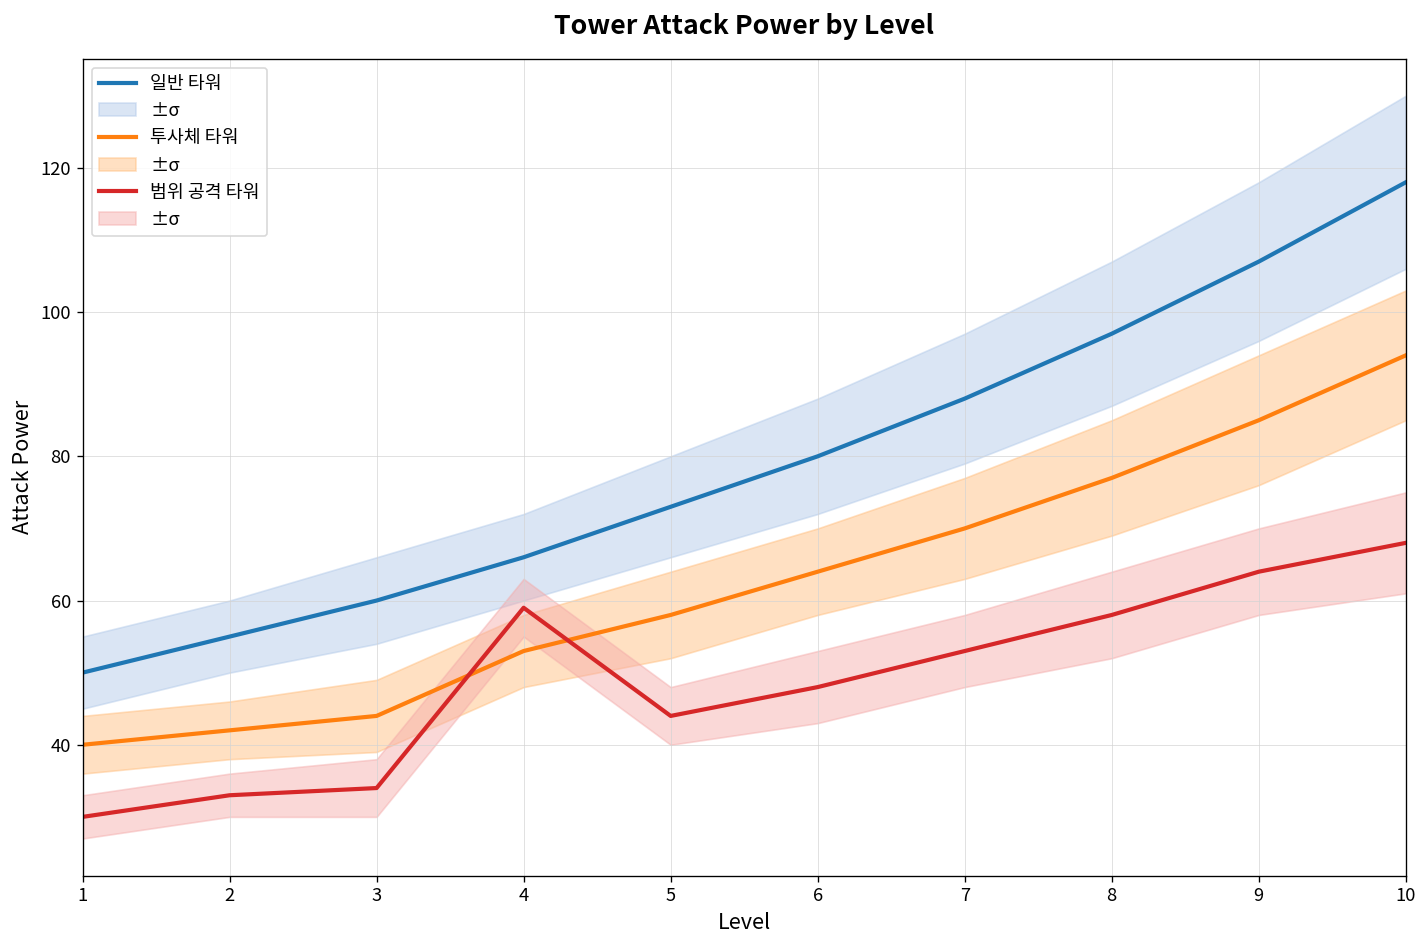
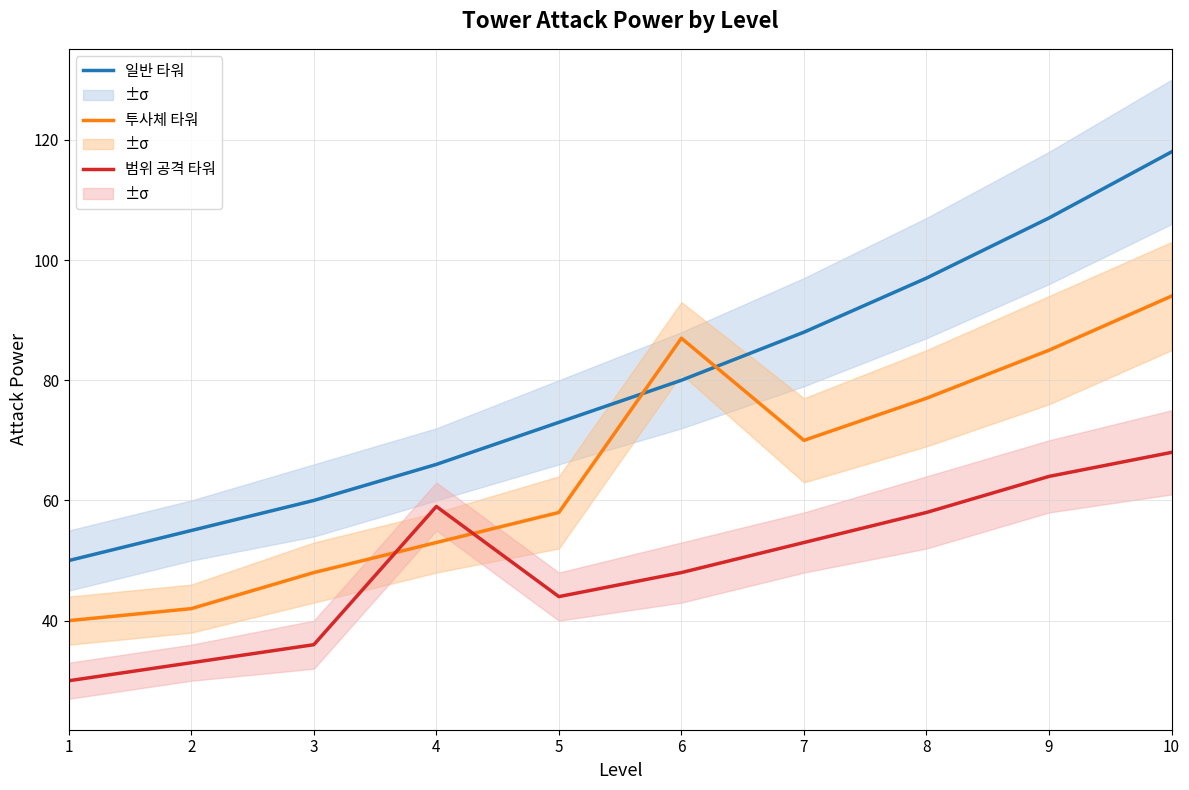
  {
    "일반 타워": {
      "1": 50,
      "2": 55,
      "3": 60,
      "4": 66,
      "5": 73,
      "6": 80,
      "7": 88,
      "8": 97,
      "9": 107,
      "10": 118
    },
    "투사체 타워": {
      "1": 40,
      "2": 42,
-     "3": 44,
+     "3": 48,
      "4": 53,
      "5": 58,
-     "6": 64,
+     "6": 87,
      "7": 70,
      "8": 77,
      "9": 85,
      "10": 94
    },
    "범위 공격 타워": {
      "1": 30,
      "2": 33,
-     "3": 34,
+     "3": 36,
      "4": 59,
      "5": 44,
      "6": 48,
      "7": 53,
      "8": 58,
      "9": 64,
      "10": 68
    }
  }
